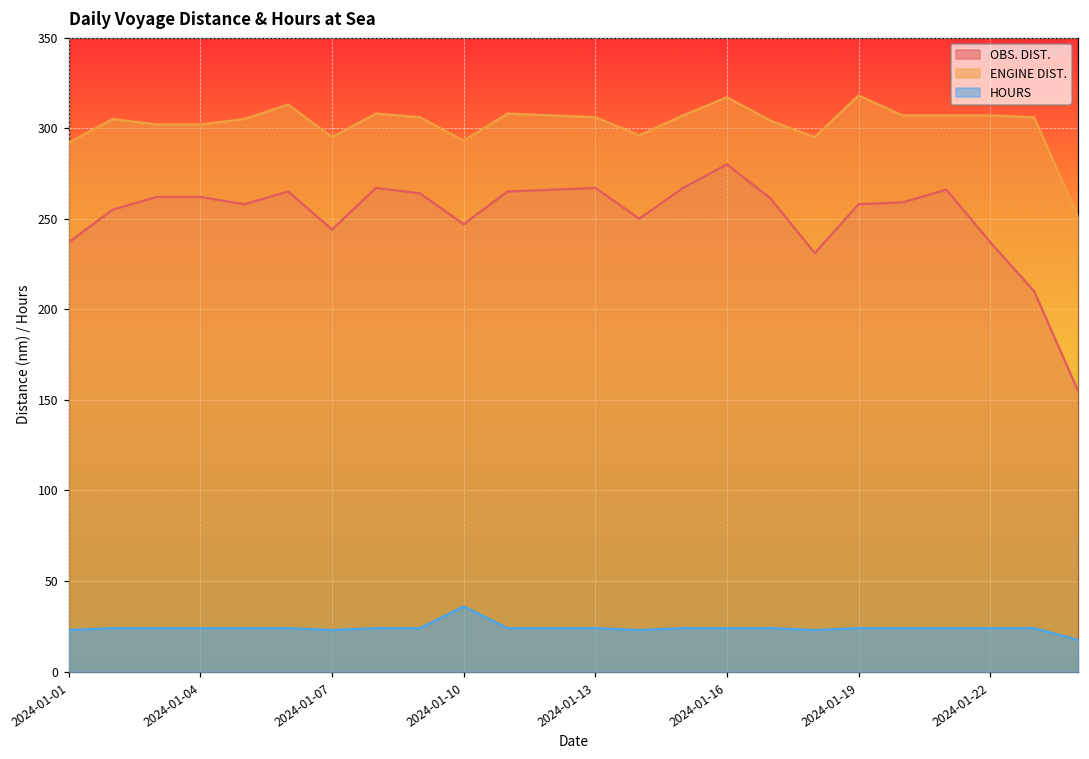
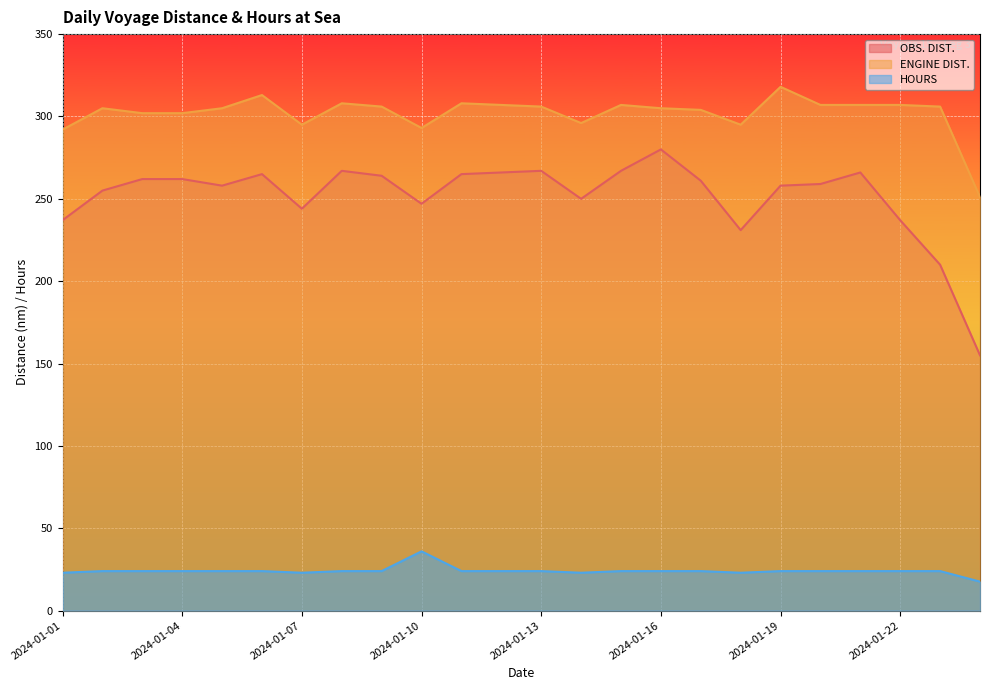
  {
    "OBS. DIST.": {
      "2024-01-01": 237,
      "2024-01-04": 262,
      "2024-01-07": 244,
      "2024-01-10": 247,
      "2024-01-13": 267,
      "2024-01-16": 280,
      "2024-01-19": 258,
      "2024-01-22": 237
    },
    "ENGINE DIST.": {
      "2024-01-01": 292,
      "2024-01-04": 302,
      "2024-01-07": 295,
      "2024-01-10": 293,
      "2024-01-13": 306,
-     "2024-01-16": 317,
+     "2024-01-16": 305,
      "2024-01-19": 318,
      "2024-01-22": 307
    },
    "HOURS": {
      "2024-01-01": 23,
      "2024-01-04": 24,
      "2024-01-07": 23,
      "2024-01-10": 36,
      "2024-01-13": 24,
      "2024-01-16": 24,
      "2024-01-19": 24,
      "2024-01-22": 24
    }
  }
